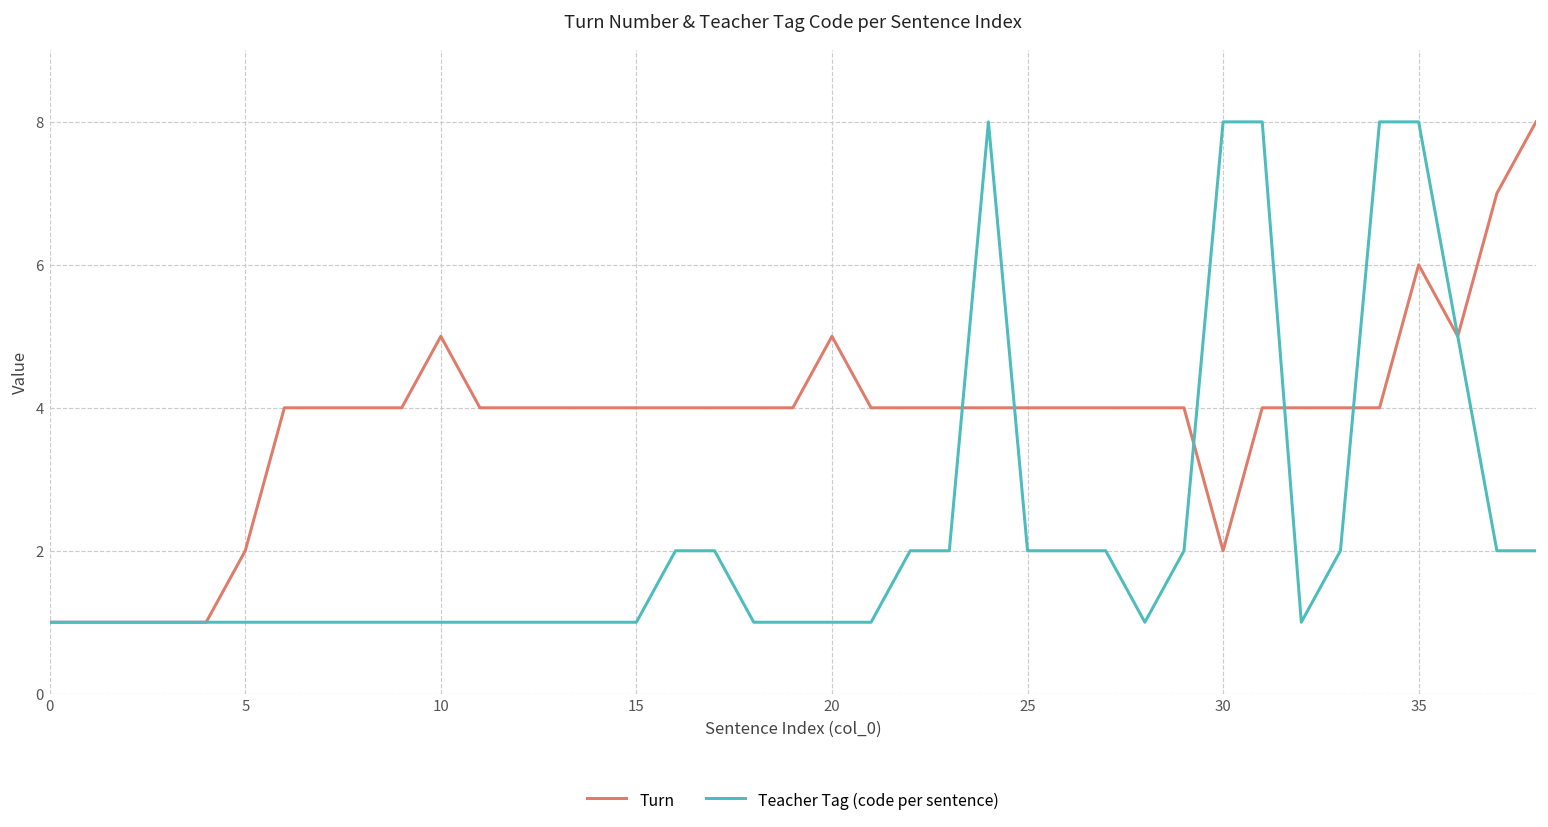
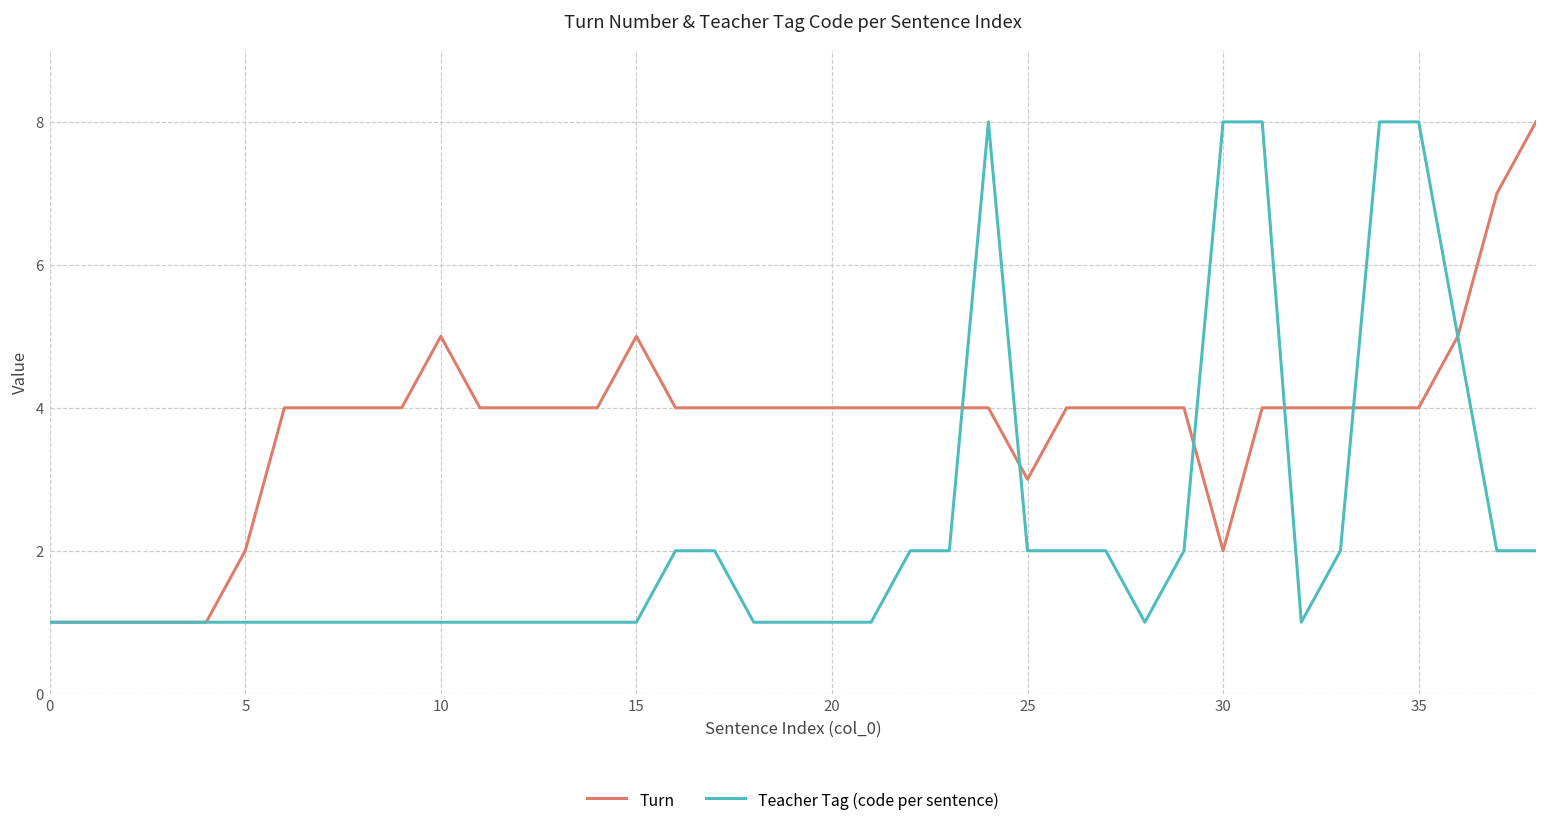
  {
    "Turn": {
      "5": 2,
      "10": 5,
-     "15": 4,
-     "20": 5,
-     "25": 4,
+     "15": 5,
+     "20": 4,
+     "25": 3,
      "30": 2,
-     "35": 6
+     "35": 4
    },
    "Teacher Tag (code per sentence)": {
      "5": 1,
      "10": 1,
      "15": 1,
      "20": 1,
      "25": 2,
      "30": 8,
      "35": 8
    }
  }
